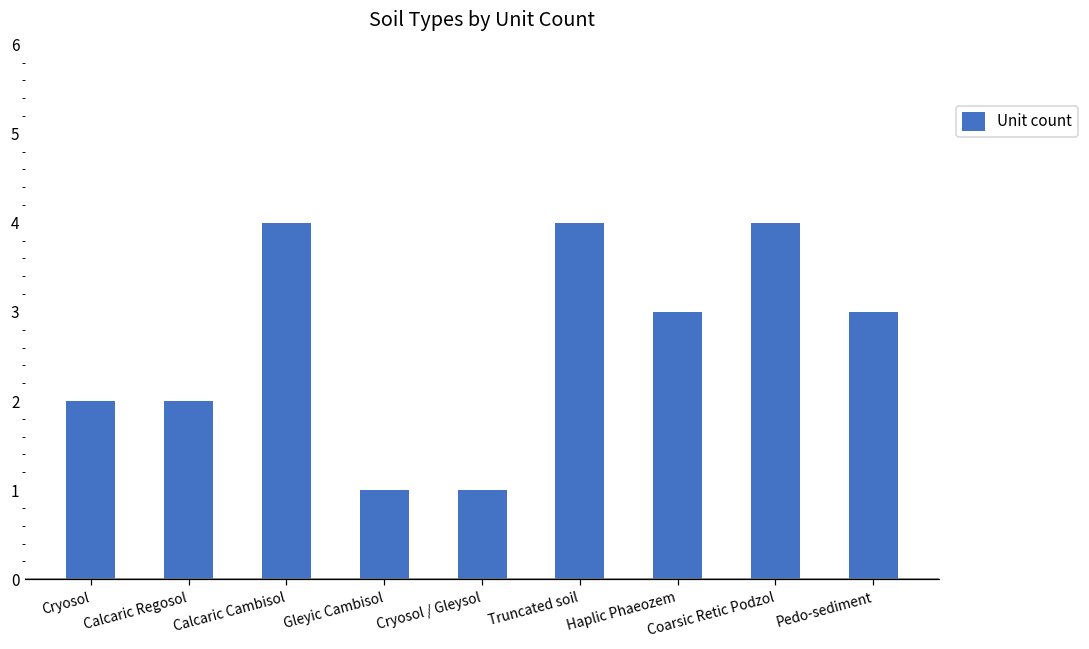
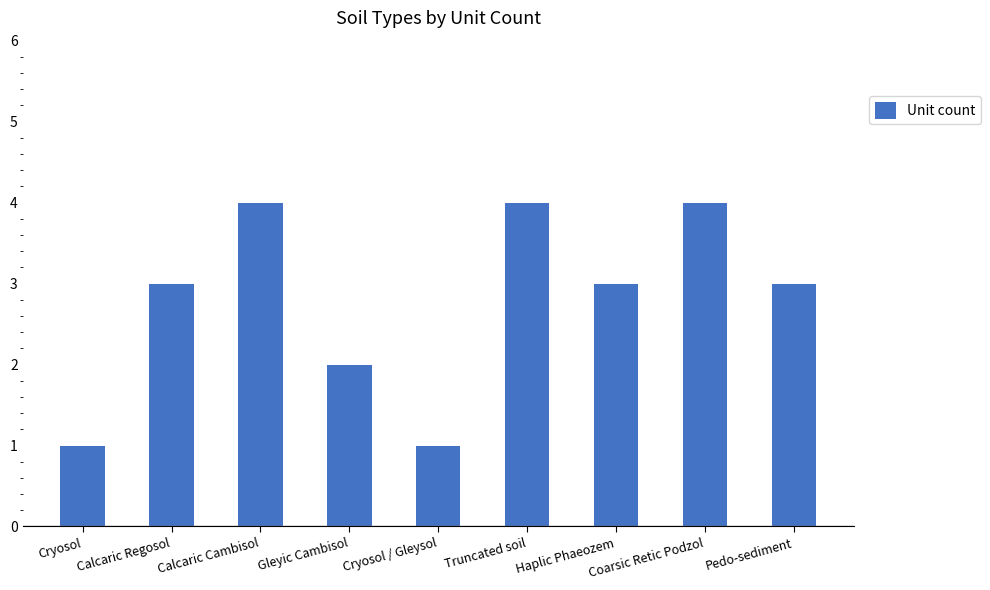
  {
-   "Cryosol": 2,
-   "Calcaric Regosol": 2,
+   "Cryosol": 1,
+   "Calcaric Regosol": 3,
    "Calcaric Cambisol": 4,
-   "Gleyic Cambisol": 1,
+   "Gleyic Cambisol": 2,
    "Cryosol / Gleysol": 1,
    "Truncated soil": 4,
    "Haplic Phaeozem": 3,
    "Coarsic Retic Podzol": 4,
    "Pedo-sediment": 3
  }
